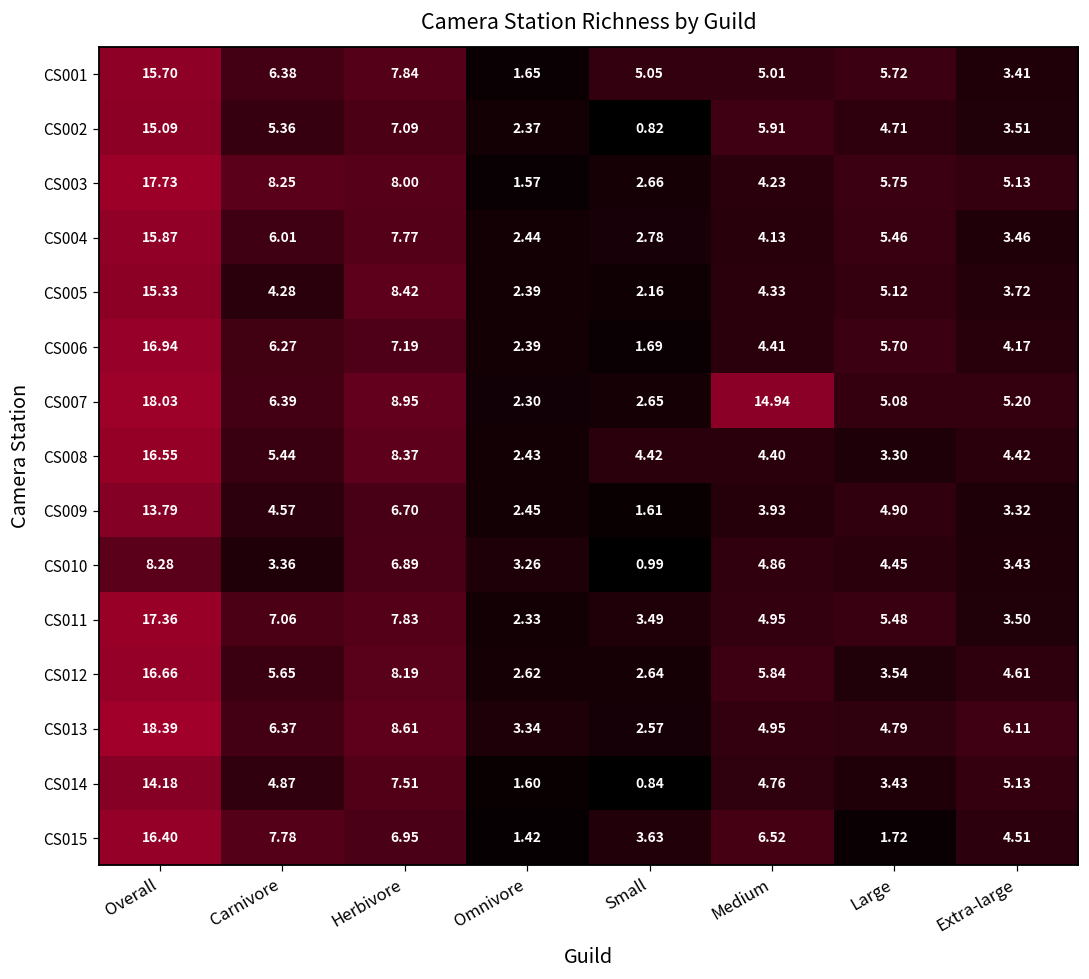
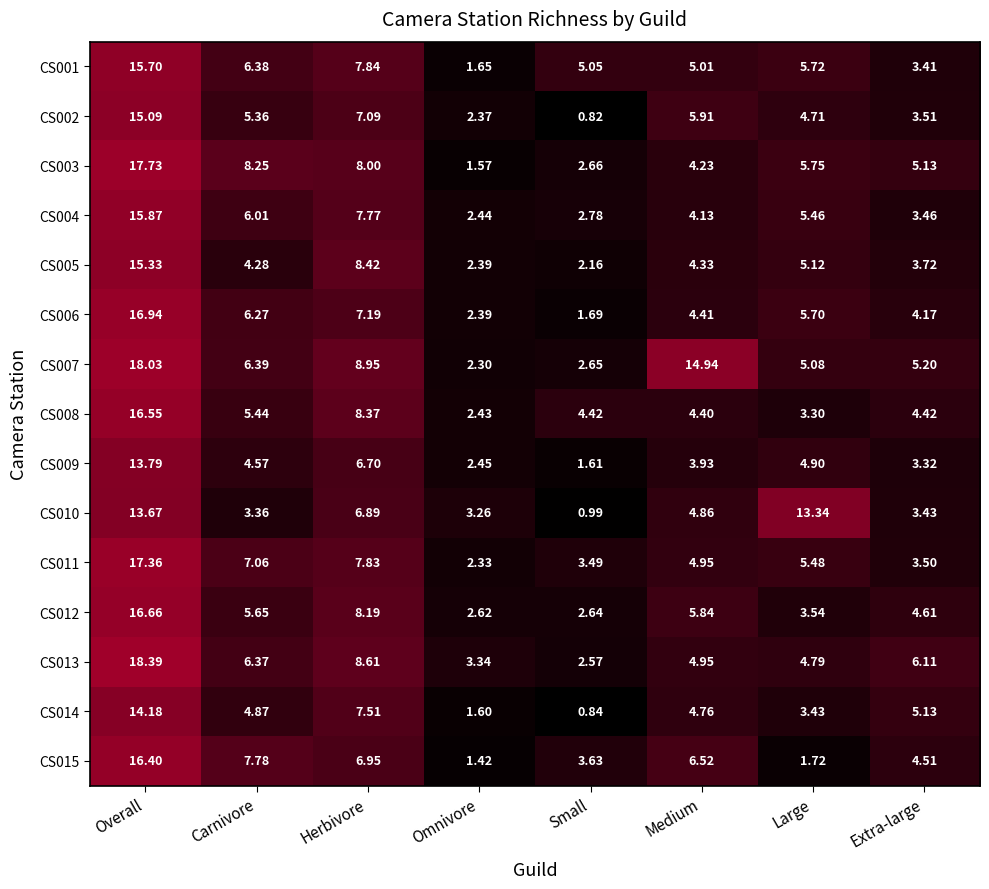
  {
    "CS001": {
      "Overall": 15.70,
      "Carnivore": 6.38,
      "Herbivore": 7.84,
      "Omnivore": 1.65,
      "Small": 5.05,
      "Medium": 5.01,
      "Large": 5.72,
      "Extra-large": 3.41
    },
    "CS002": {
      "Overall": 15.09,
      "Carnivore": 5.36,
      "Herbivore": 7.09,
      "Omnivore": 2.37,
      "Small": 0.82,
      "Medium": 5.91,
      "Large": 4.71,
      "Extra-large": 3.51
    },
    "CS003": {
      "Overall": 17.73,
      "Carnivore": 8.25,
      "Herbivore": 8.00,
      "Omnivore": 1.57,
      "Small": 2.66,
      "Medium": 4.23,
      "Large": 5.75,
      "Extra-large": 5.13
    },
    "CS004": {
      "Overall": 15.87,
      "Carnivore": 6.01,
      "Herbivore": 7.77,
      "Omnivore": 2.44,
      "Small": 2.78,
      "Medium": 4.13,
      "Large": 5.46,
      "Extra-large": 3.46
    },
    "CS005": {
      "Overall": 15.33,
      "Carnivore": 4.28,
      "Herbivore": 8.42,
      "Omnivore": 2.39,
      "Small": 2.16,
      "Medium": 4.33,
      "Large": 5.12,
      "Extra-large": 3.72
    },
    "CS006": {
      "Overall": 16.94,
      "Carnivore": 6.27,
      "Herbivore": 7.19,
      "Omnivore": 2.39,
      "Small": 1.69,
      "Medium": 4.41,
      "Large": 5.70,
      "Extra-large": 4.17
    },
    "CS007": {
      "Overall": 18.03,
      "Carnivore": 6.39,
      "Herbivore": 8.95,
      "Omnivore": 2.30,
      "Small": 2.65,
      "Medium": 14.94,
      "Large": 5.08,
      "Extra-large": 5.20
    },
    "CS008": {
      "Overall": 16.55,
      "Carnivore": 5.44,
      "Herbivore": 8.37,
      "Omnivore": 2.43,
      "Small": 4.42,
      "Medium": 4.40,
      "Large": 3.30,
      "Extra-large": 4.42
    },
    "CS009": {
      "Overall": 13.79,
      "Carnivore": 4.57,
      "Herbivore": 6.70,
      "Omnivore": 2.45,
      "Small": 1.61,
      "Medium": 3.93,
      "Large": 4.90,
      "Extra-large": 3.32
    },
    "CS010": {
-     "Overall": 8.28,
+     "Overall": 13.67,
      "Carnivore": 3.36,
      "Herbivore": 6.89,
      "Omnivore": 3.26,
      "Small": 0.99,
      "Medium": 4.86,
-     "Large": 4.45,
+     "Large": 13.34,
      "Extra-large": 3.43
    },
    "CS011": {
      "Overall": 17.36,
      "Carnivore": 7.06,
      "Herbivore": 7.83,
      "Omnivore": 2.33,
      "Small": 3.49,
      "Medium": 4.95,
      "Large": 5.48,
      "Extra-large": 3.50
    },
    "CS012": {
      "Overall": 16.66,
      "Carnivore": 5.65,
      "Herbivore": 8.19,
      "Omnivore": 2.62,
      "Small": 2.64,
      "Medium": 5.84,
      "Large": 3.54,
      "Extra-large": 4.61
    },
    "CS013": {
      "Overall": 18.39,
      "Carnivore": 6.37,
      "Herbivore": 8.61,
      "Omnivore": 3.34,
      "Small": 2.57,
      "Medium": 4.95,
      "Large": 4.79,
      "Extra-large": 6.11
    },
    "CS014": {
      "Overall": 14.18,
      "Carnivore": 4.87,
      "Herbivore": 7.51,
      "Omnivore": 1.60,
      "Small": 0.84,
      "Medium": 4.76,
      "Large": 3.43,
      "Extra-large": 5.13
    },
    "CS015": {
      "Overall": 16.40,
      "Carnivore": 7.78,
      "Herbivore": 6.95,
      "Omnivore": 1.42,
      "Small": 3.63,
      "Medium": 6.52,
      "Large": 1.72,
      "Extra-large": 4.51
    }
  }
